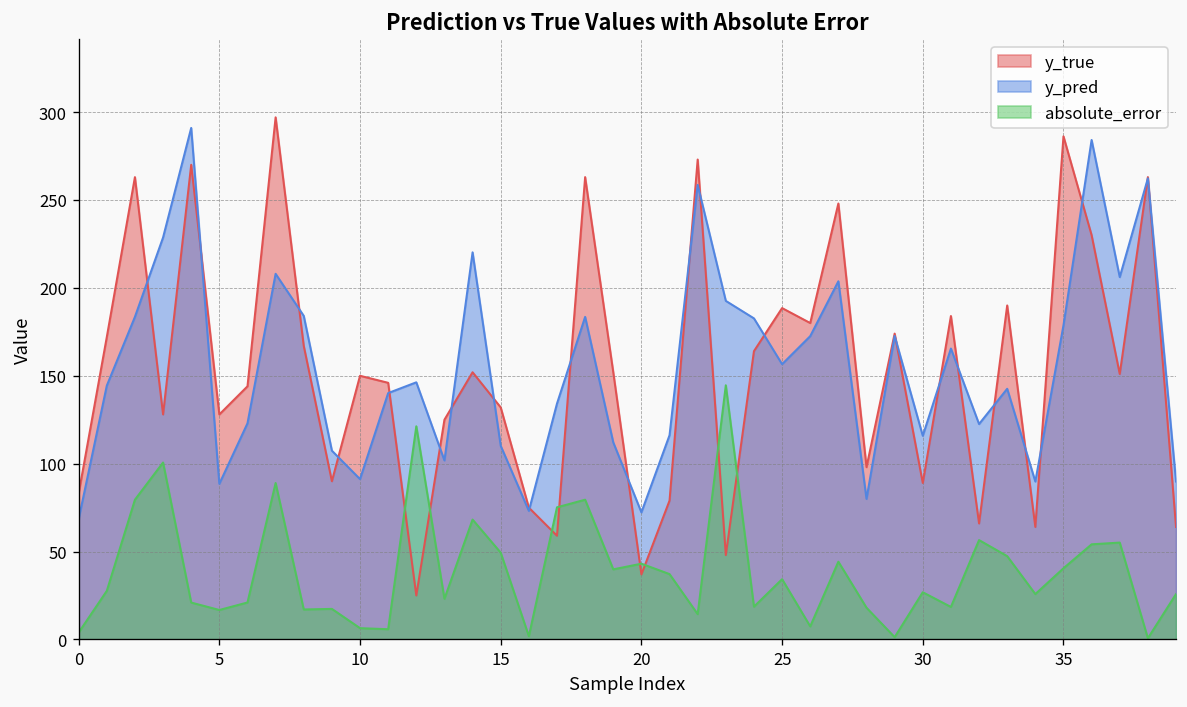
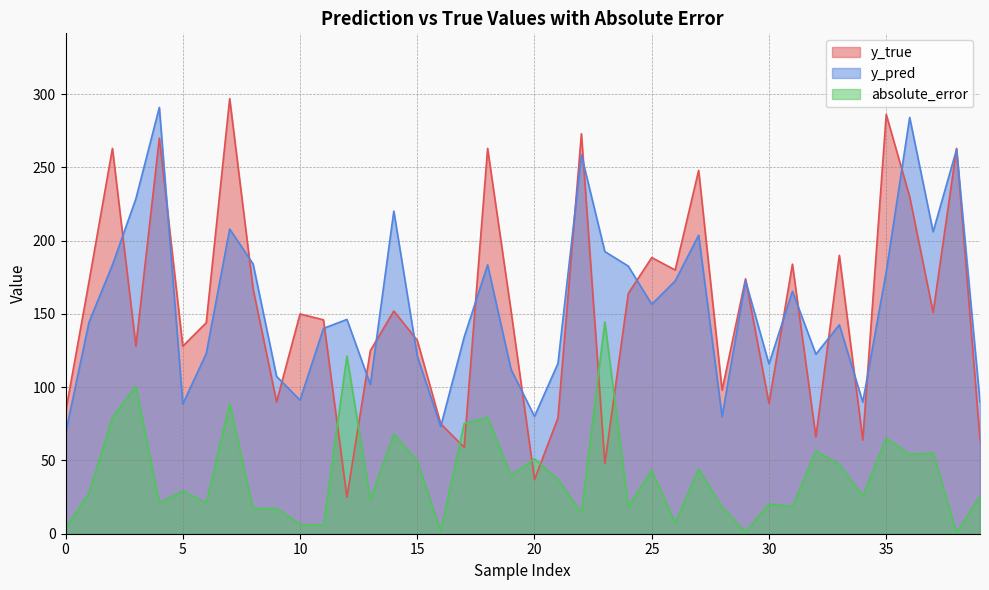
  {
    "y_true": {
      "0": 83,
      "5": 128,
      "10": 150,
      "15": 132,
      "20": 37,
      "25": 189,
      "30": 89,
      "35": 286
    },
    "y_pred": {
      "0": 68,
      "5": 89,
      "10": 91,
-     "15": 110,
-     "20": 72,
+     "15": 121,
+     "20": 80,
      "25": 157,
      "30": 116,
      "35": 179
    },
    "absolute_error": {
      "0": 4,
-     "5": 17,
+     "5": 29,
      "10": 6,
      "15": 49,
-     "20": 43,
-     "25": 34,
-     "30": 27,
-     "35": 41
+     "20": 51,
+     "25": 43,
+     "30": 20,
+     "35": 65
    }
  }
